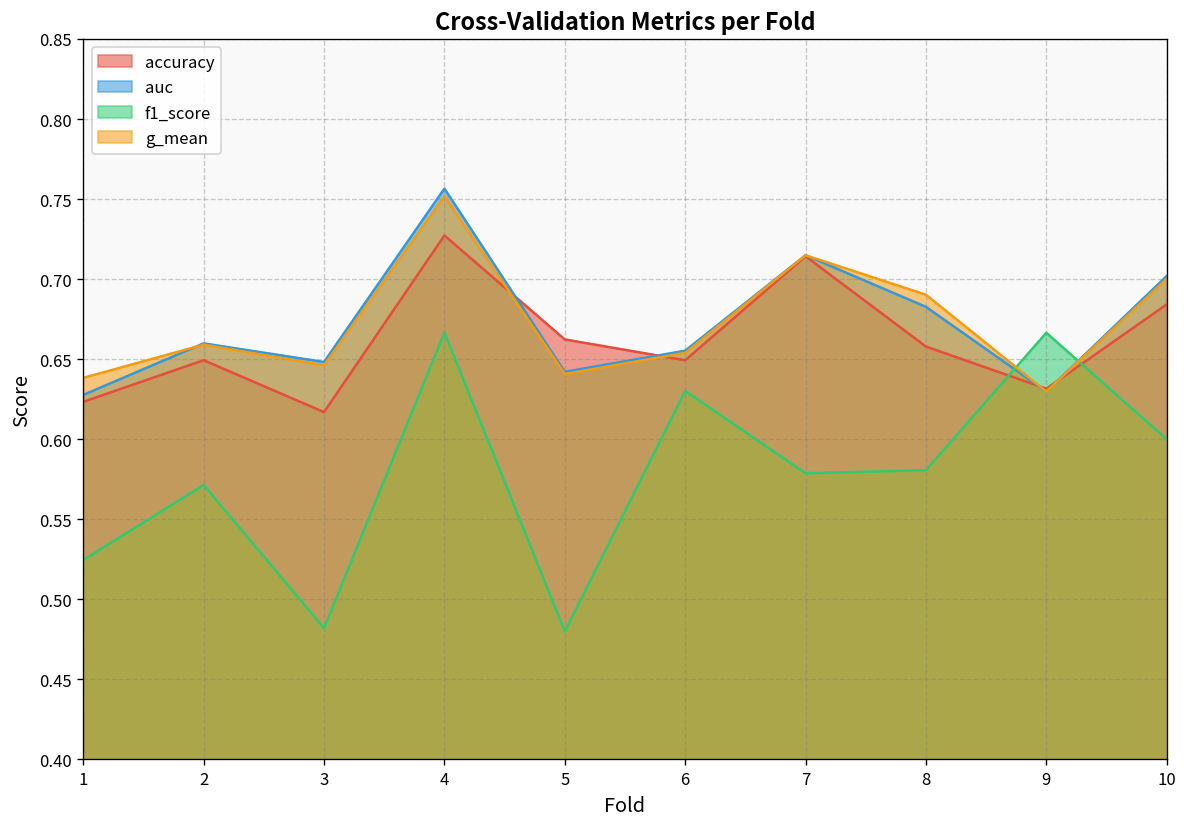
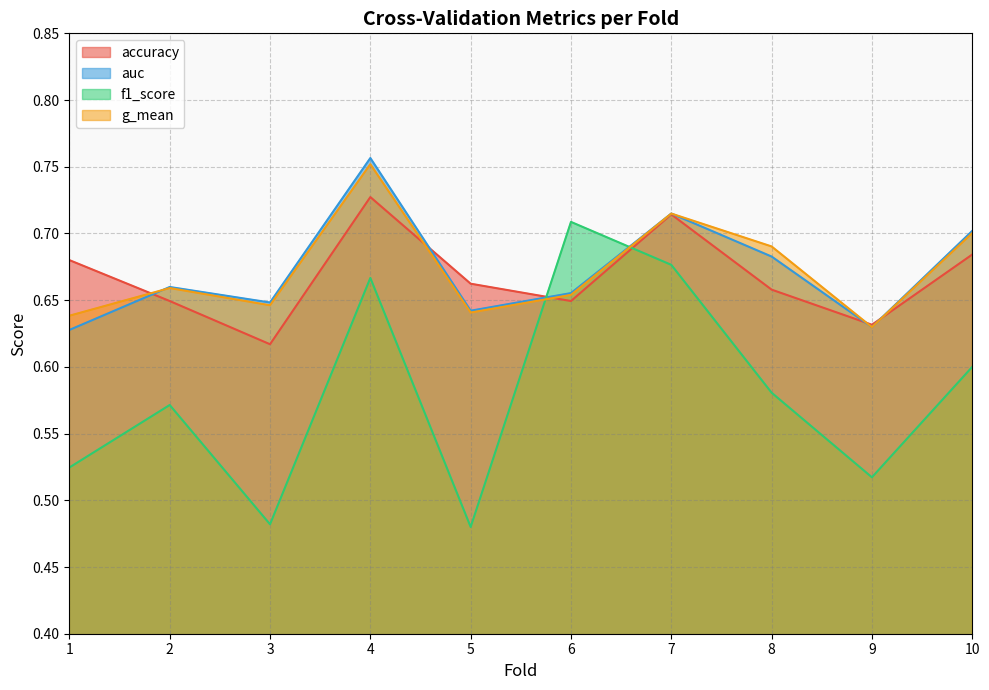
  {
    "accuracy": {
-     "1": 0.623,
+     "1": 0.680,
      "2": 0.649,
      "3": 0.617,
      "4": 0.727,
      "5": 0.662,
      "6": 0.649,
      "8": 0.658,
      "10": 0.684
    },
    "auc": {
      "1": 0.628,
      "3": 0.648,
      "4": 0.757,
      "8": 0.683
    },
    "f1_score": {
      "1": 0.525,
      "2": 0.571,
      "3": 0.482,
      "4": 0.667,
      "5": 0.480,
-     "6": 0.630,
-     "7": 0.579,
+     "6": 0.709,
+     "7": 0.676,
      "8": 0.581,
-     "9": 0.666,
+     "9": 0.517,
      "10": 0.600
    },
    "g_mean": {
      "1": 0.638,
      "3": 0.646,
      "4": 0.752,
      "8": 0.690
    }
  }
